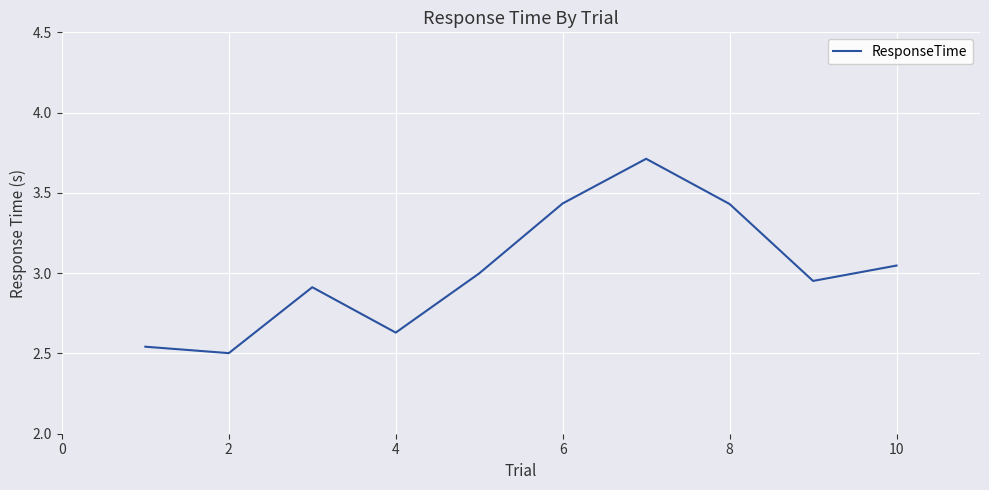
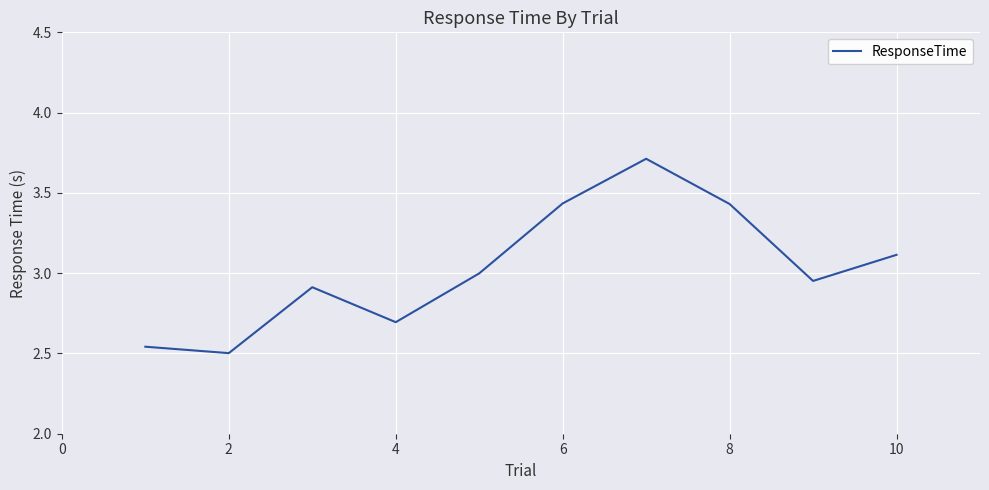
  {
    "2": 2.50,
-   "4": 2.63,
+   "4": 2.69,
    "6": 3.43,
    "8": 3.43,
-   "10": 3.05
+   "10": 3.11
  }
